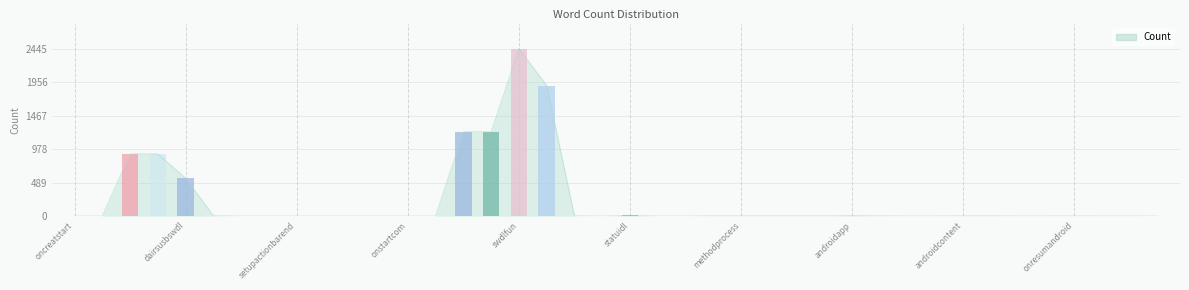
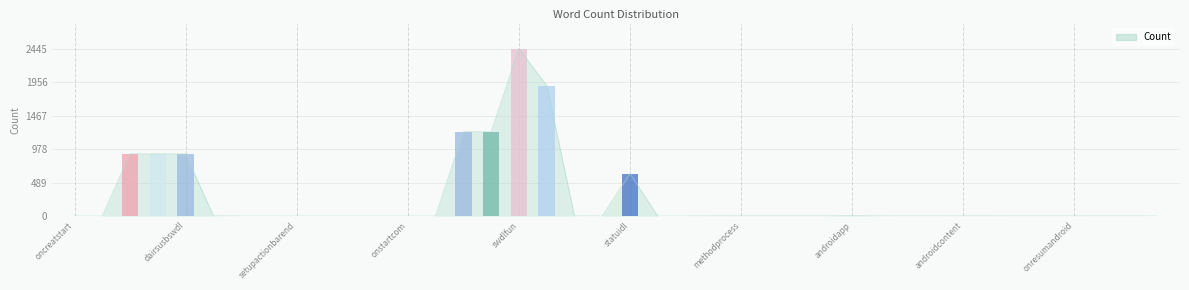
  {
    "oncreatstart": 0,
-   "dairsusbswdl": 600,
+   "dairsusbswdl": 900,
    "setupactionbarend": 0,
    "onstartcom": 0,
    "swdlfun": 2400,
-   "statuidl": 0,
+   "statuidl": 600,
    "methodprocess": 0,
    "androidapp": 0,
    "androidcontent": 0,
    "onresumandroid": 0
  }
